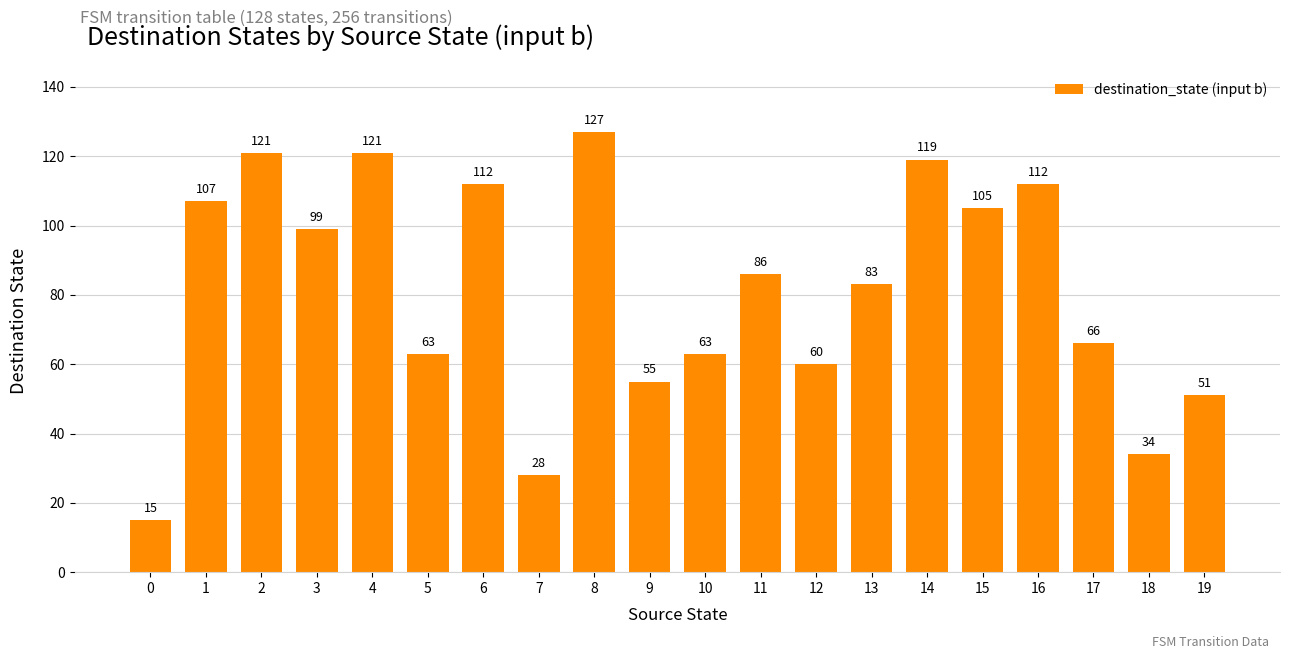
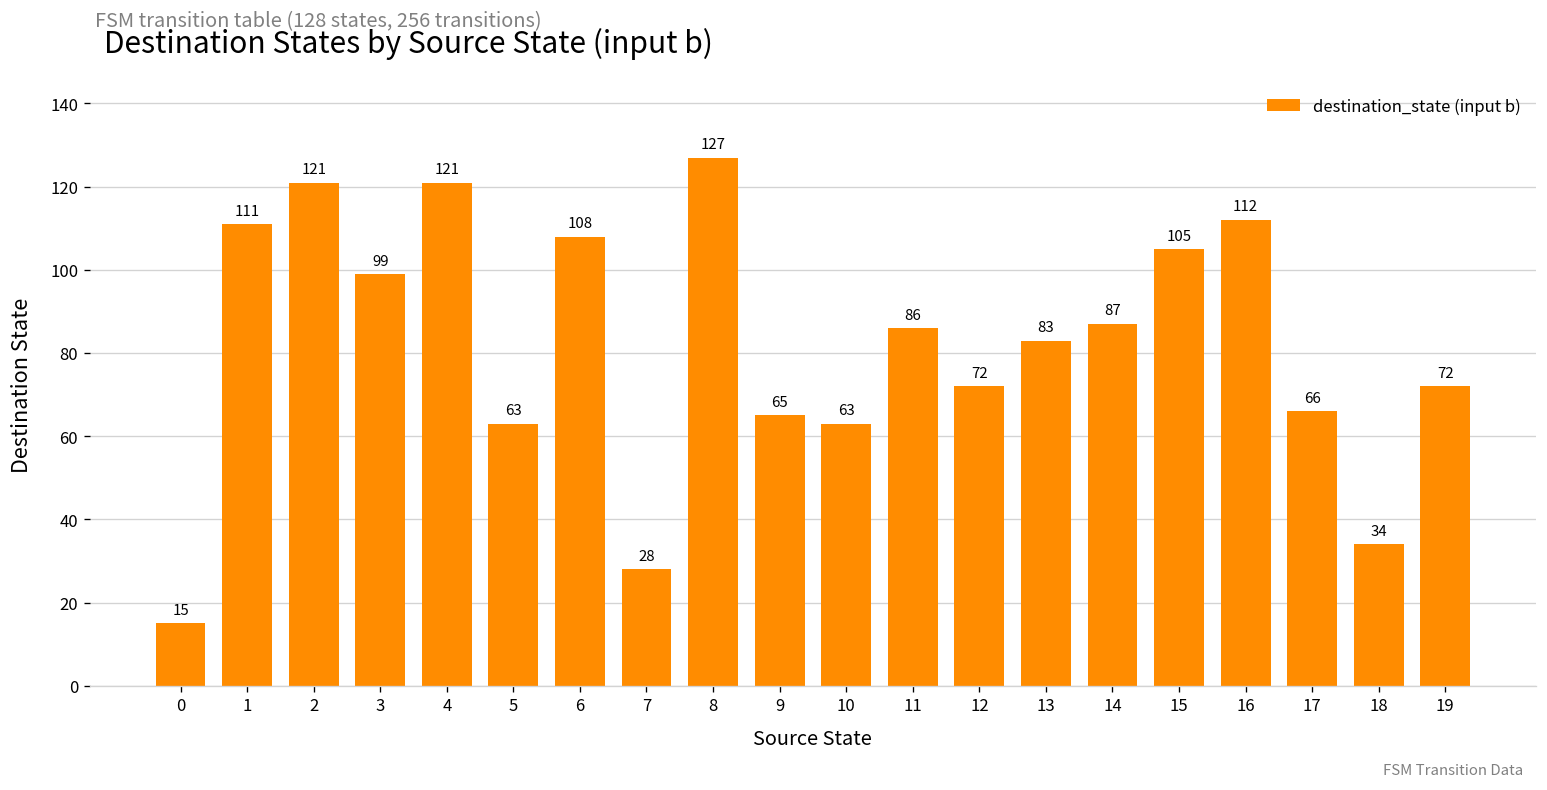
  {
    "0": 15,
-   "1": 107,
+   "1": 111,
    "2": 121,
    "3": 99,
    "4": 121,
    "5": 63,
-   "6": 112,
+   "6": 108,
    "7": 28,
    "8": 127,
-   "9": 55,
+   "9": 65,
    "10": 63,
    "11": 86,
-   "12": 60,
+   "12": 72,
    "13": 83,
-   "14": 119,
+   "14": 87,
    "15": 105,
    "16": 112,
    "17": 66,
    "18": 34,
-   "19": 51
+   "19": 72
  }
